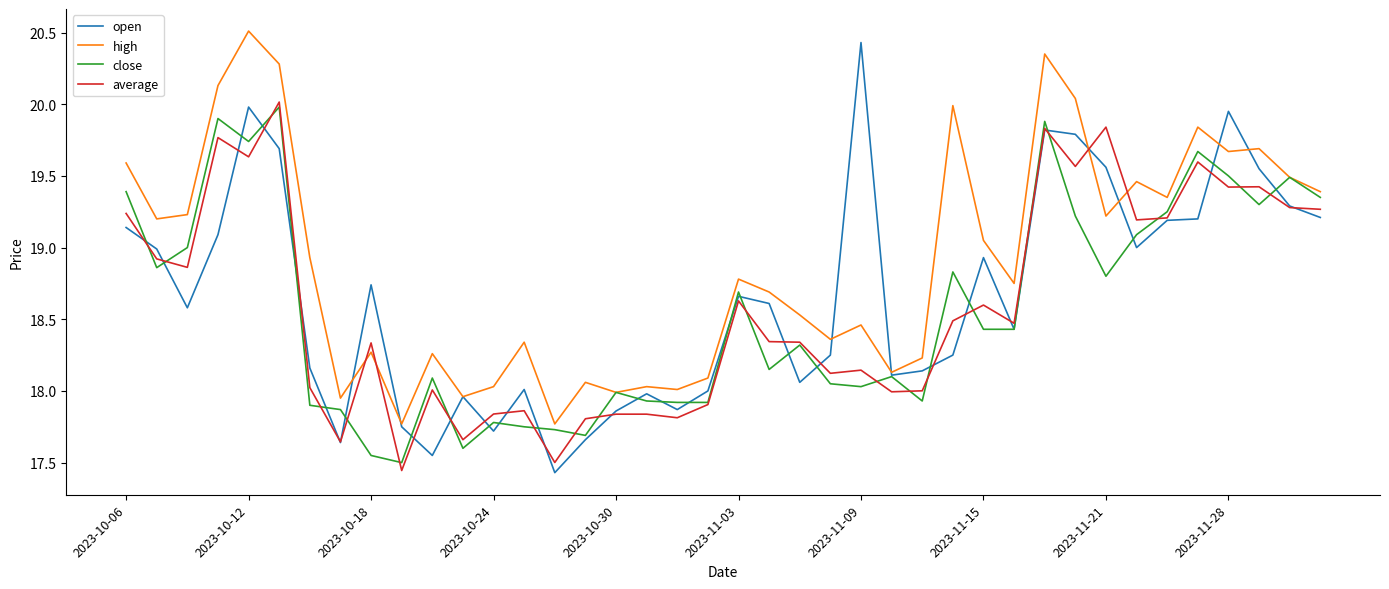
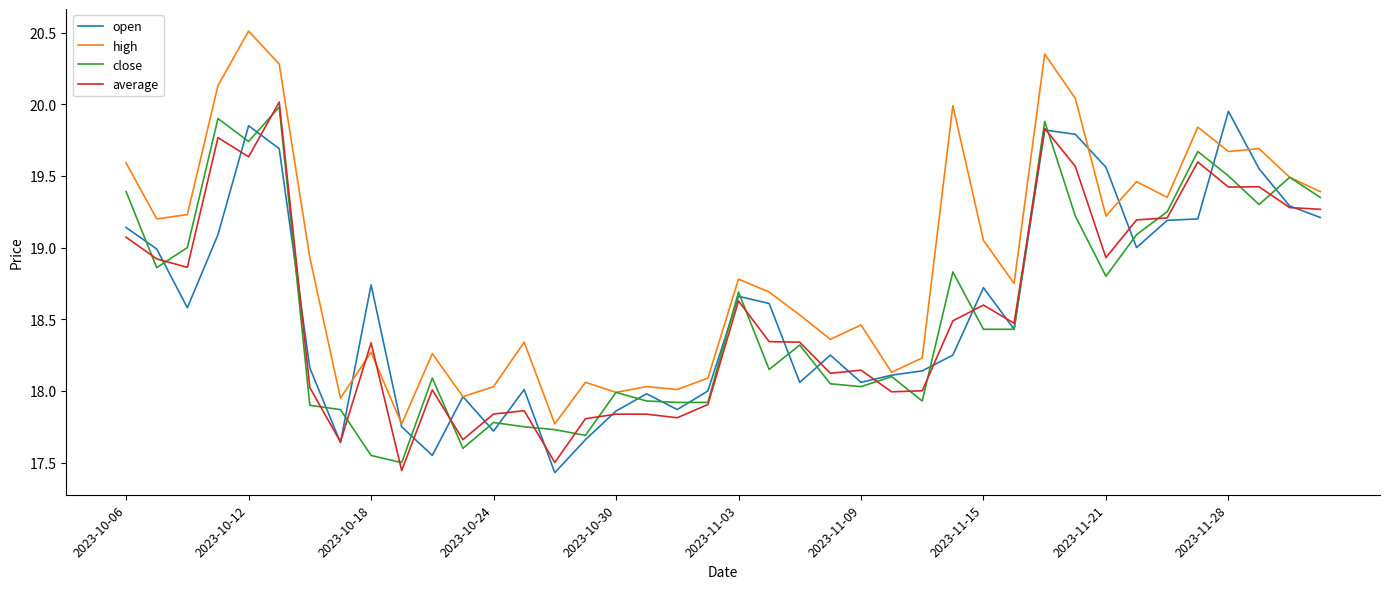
  {
    "open": {
      "2023-10-06": 19.14,
-     "2023-10-12": 19.98,
+     "2023-10-12": 19.85,
      "2023-10-18": 18.74,
      "2023-10-24": 17.72,
      "2023-10-30": 17.86,
      "2023-11-03": 18.66,
-     "2023-11-09": 20.43,
-     "2023-11-15": 18.93,
+     "2023-11-09": 18.06,
+     "2023-11-15": 18.72,
      "2023-11-21": 19.56,
      "2023-11-28": 19.95
    },
    "high": {
      "2023-10-06": 19.59,
      "2023-10-12": 20.51,
      "2023-10-18": 18.27,
      "2023-10-24": 18.03,
      "2023-11-03": 18.78,
      "2023-11-09": 18.46,
      "2023-11-15": 19.05,
      "2023-11-21": 19.22,
      "2023-11-28": 19.67
    },
    "close": {
      "2023-10-06": 19.39,
      "2023-10-12": 19.74,
      "2023-10-18": 17.55,
      "2023-10-24": 17.78,
      "2023-11-03": 18.69,
      "2023-11-09": 18.03,
      "2023-11-15": 18.43,
      "2023-11-21": 18.80,
      "2023-11-28": 19.50
    },
    "average": {
-     "2023-10-06": 19.24,
+     "2023-10-06": 19.07,
      "2023-10-12": 19.63,
      "2023-10-18": 18.34,
      "2023-10-24": 17.84,
      "2023-10-30": 17.84,
      "2023-11-03": 18.63,
      "2023-11-09": 18.15,
      "2023-11-15": 18.60,
-     "2023-11-21": 19.84,
+     "2023-11-21": 18.93,
      "2023-11-28": 19.42
    }
  }
